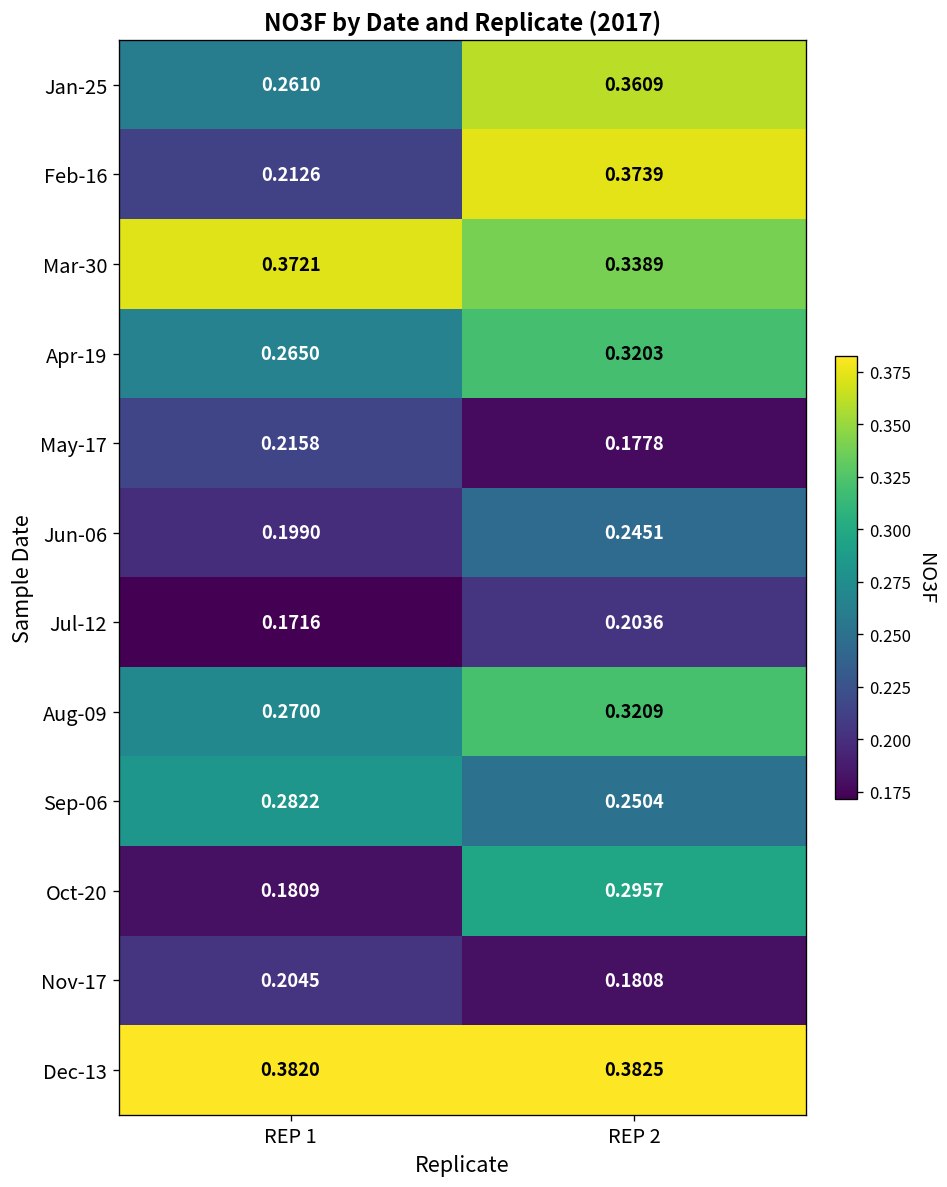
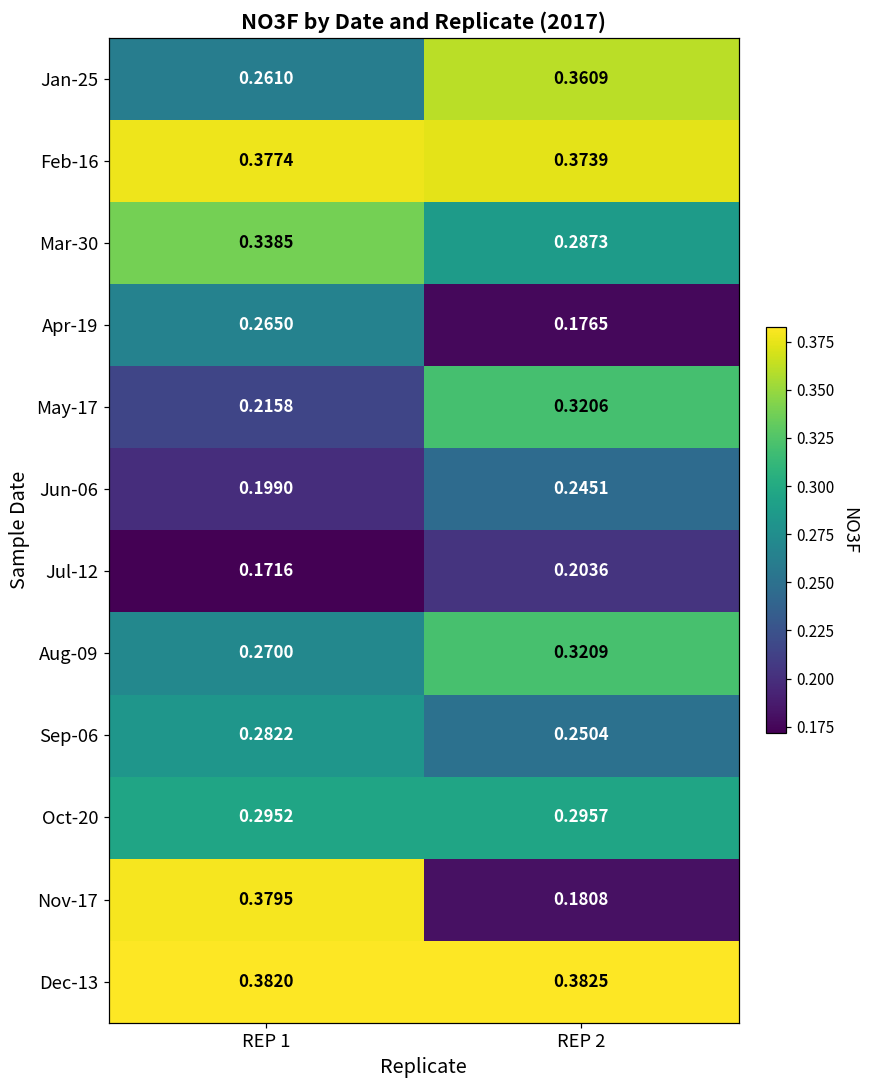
  {
    "Jan-25": {
      "REP 1": 0.2610,
      "REP 2": 0.3609
    },
    "Feb-16": {
-     "REP 1": 0.2126,
+     "REP 1": 0.3774,
      "REP 2": 0.3739
    },
    "Mar-30": {
-     "REP 1": 0.3721,
-     "REP 2": 0.3389
+     "REP 1": 0.3385,
+     "REP 2": 0.2873
    },
    "Apr-19": {
      "REP 1": 0.2650,
-     "REP 2": 0.3203
+     "REP 2": 0.1765
    },
    "May-17": {
      "REP 1": 0.2158,
-     "REP 2": 0.1778
+     "REP 2": 0.3206
    },
    "Jun-06": {
      "REP 1": 0.1990,
      "REP 2": 0.2451
    },
    "Jul-12": {
      "REP 1": 0.1716,
      "REP 2": 0.2036
    },
    "Aug-09": {
      "REP 1": 0.2700,
      "REP 2": 0.3209
    },
    "Sep-06": {
      "REP 1": 0.2822,
      "REP 2": 0.2504
    },
    "Oct-20": {
-     "REP 1": 0.1809,
+     "REP 1": 0.2952,
      "REP 2": 0.2957
    },
    "Nov-17": {
-     "REP 1": 0.2045,
+     "REP 1": 0.3795,
      "REP 2": 0.1808
    },
    "Dec-13": {
      "REP 1": 0.3820,
      "REP 2": 0.3825
    }
  }
